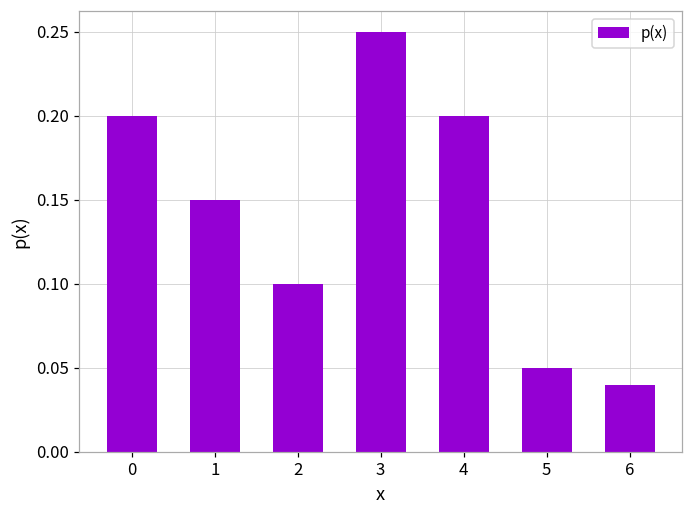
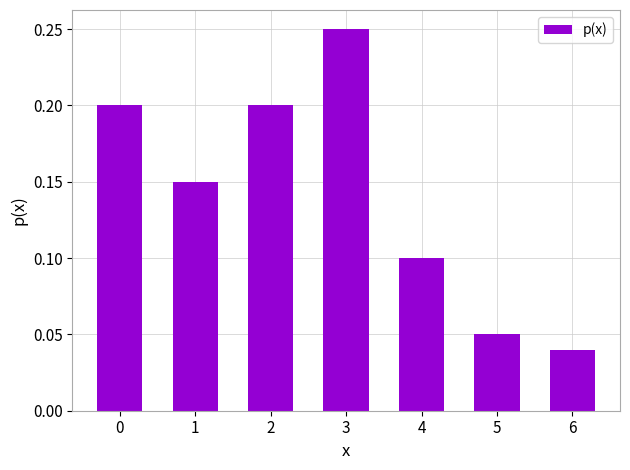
  {
    "0": 0.2,
    "1": 0.150,
-   "2": 0.1,
+   "2": 0.2,
    "3": 0.250,
-   "4": 0.2,
+   "4": 0.1,
    "5": 0.050,
    "6": 0.040
  }
